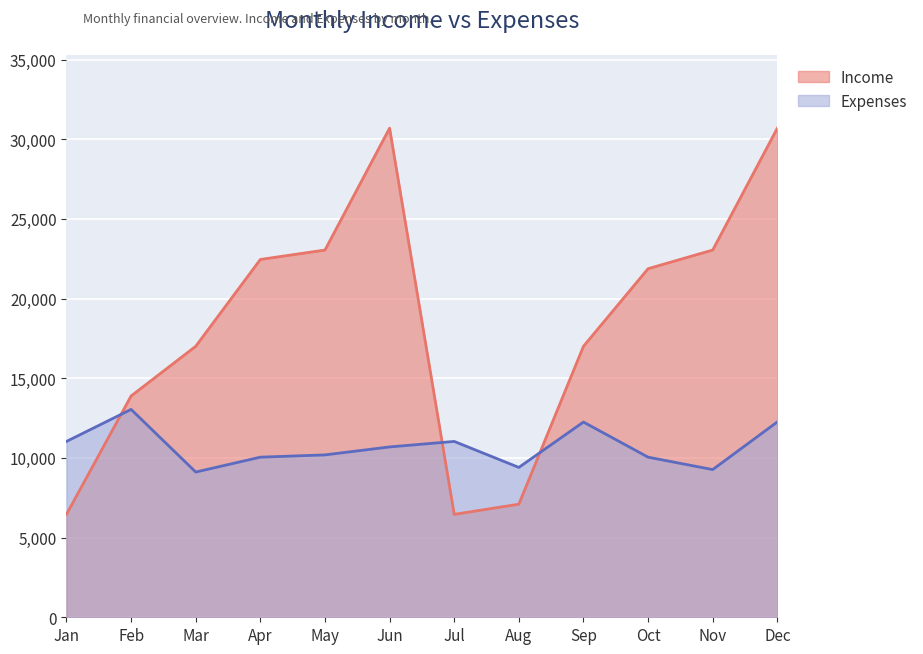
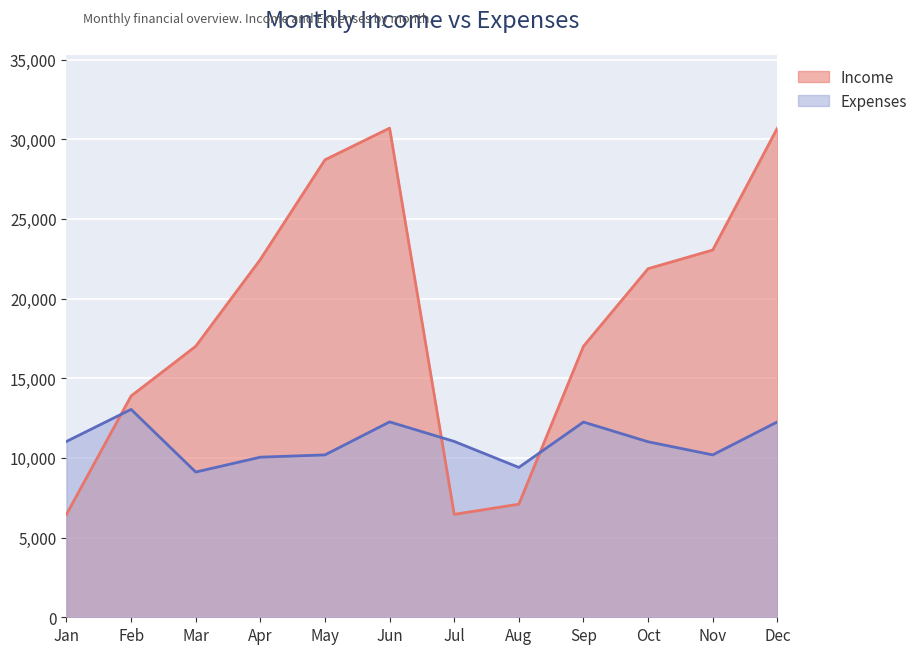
  {
    "Income": {
      "Jan": "6,500",
      "Feb": "13,900",
      "Mar": "17,000",
      "Apr": "22,500",
-     "May": "23,100",
+     "May": "28,700",
      "Jun": "30,700",
      "Jul": "6,500",
      "Aug": "7,100",
      "Sep": "17,000",
      "Oct": "21,900",
      "Nov": "23,100",
      "Dec": "30,700"
    },
    "Expenses": {
      "Jan": "11,000",
      "Feb": "13,000",
      "Mar": "9,100",
      "Apr": "10,000",
      "May": "10,200",
-     "Jun": "10,700",
+     "Jun": "12,300",
      "Jul": "11,000",
      "Aug": "9,400",
      "Sep": "12,300",
-     "Oct": "10,000",
-     "Nov": "9,300",
+     "Oct": "11,000",
+     "Nov": "10,200",
      "Dec": "12,300"
    }
  }
